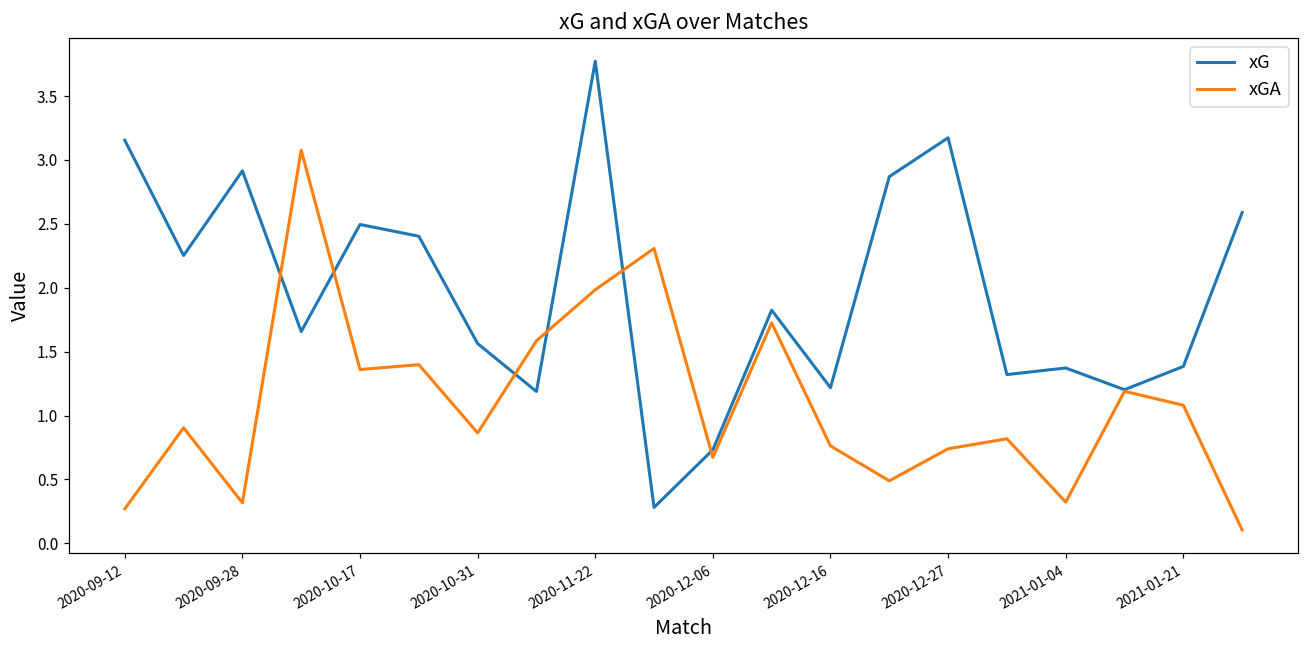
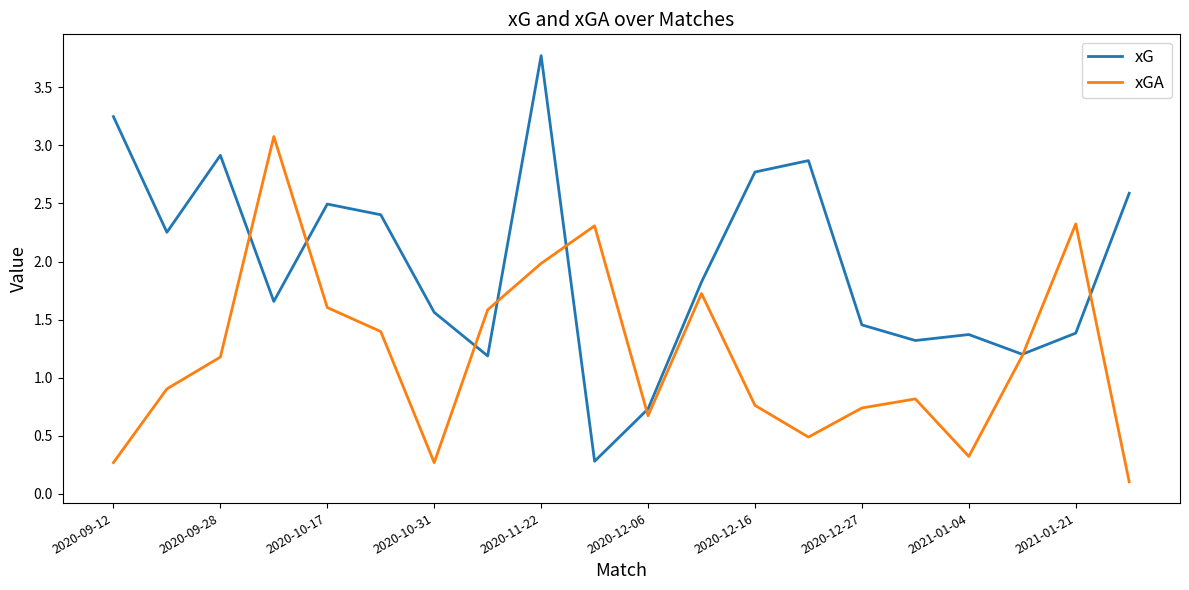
  {
    "xG": {
-     "2020-09-12": 3.15,
+     "2020-09-12": 3.25,
      "2020-09-28": 2.91,
      "2020-10-17": 2.49,
      "2020-10-31": 1.56,
      "2020-11-22": 3.77,
      "2020-12-06": 0.73,
-     "2020-12-16": 1.22,
-     "2020-12-27": 3.17,
+     "2020-12-16": 2.77,
+     "2020-12-27": 1.45,
      "2021-01-04": 1.37,
      "2021-01-21": 1.38
    },
    "xGA": {
      "2020-09-12": 0.27,
-     "2020-09-28": 0.32,
-     "2020-10-17": 1.36,
-     "2020-10-31": 0.86,
+     "2020-09-28": 1.18,
+     "2020-10-17": 1.60,
+     "2020-10-31": 0.27,
      "2020-11-22": 1.98,
      "2020-12-06": 0.67,
      "2020-12-16": 0.76,
      "2020-12-27": 0.74,
      "2021-01-04": 0.32,
-     "2021-01-21": 1.08
+     "2021-01-21": 2.32
    }
  }
